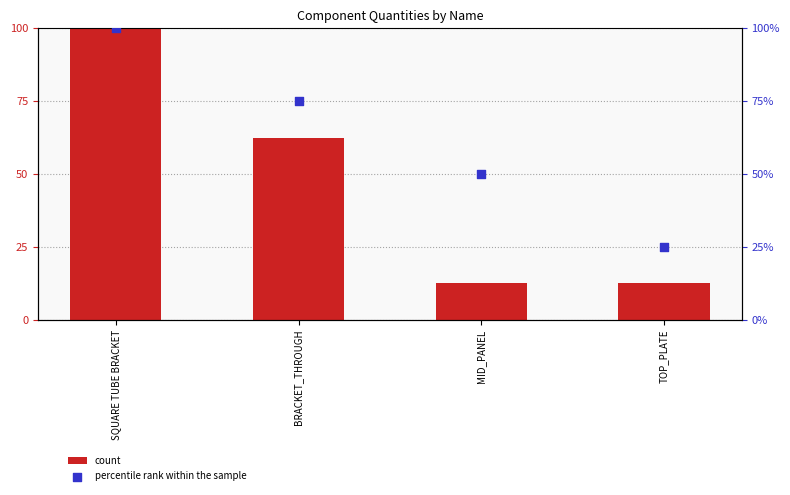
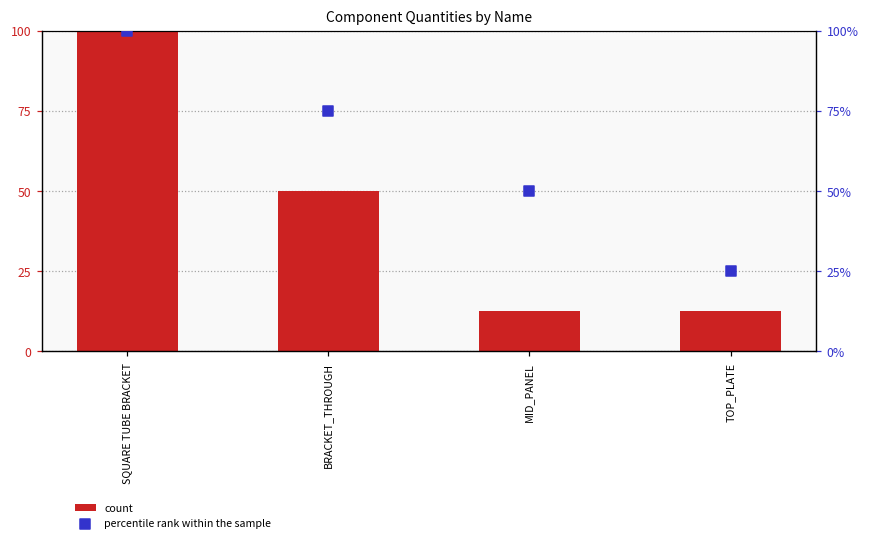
  {
    "count": {
      "SQUARE TUBE BRACKET": 100,
-     "BRACKET_THROUGH": 63,
+     "BRACKET_THROUGH": 50,
      "MID_PANEL": 13,
      "TOP_PLATE": 13
    }
  }
